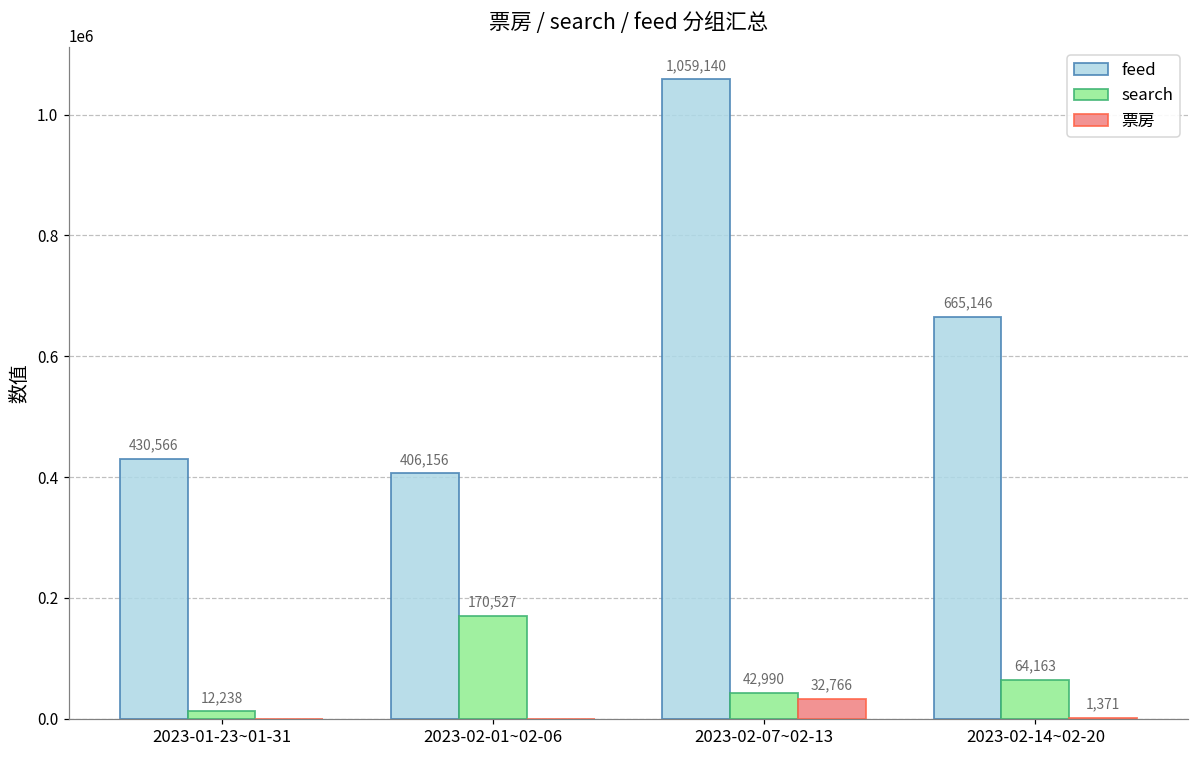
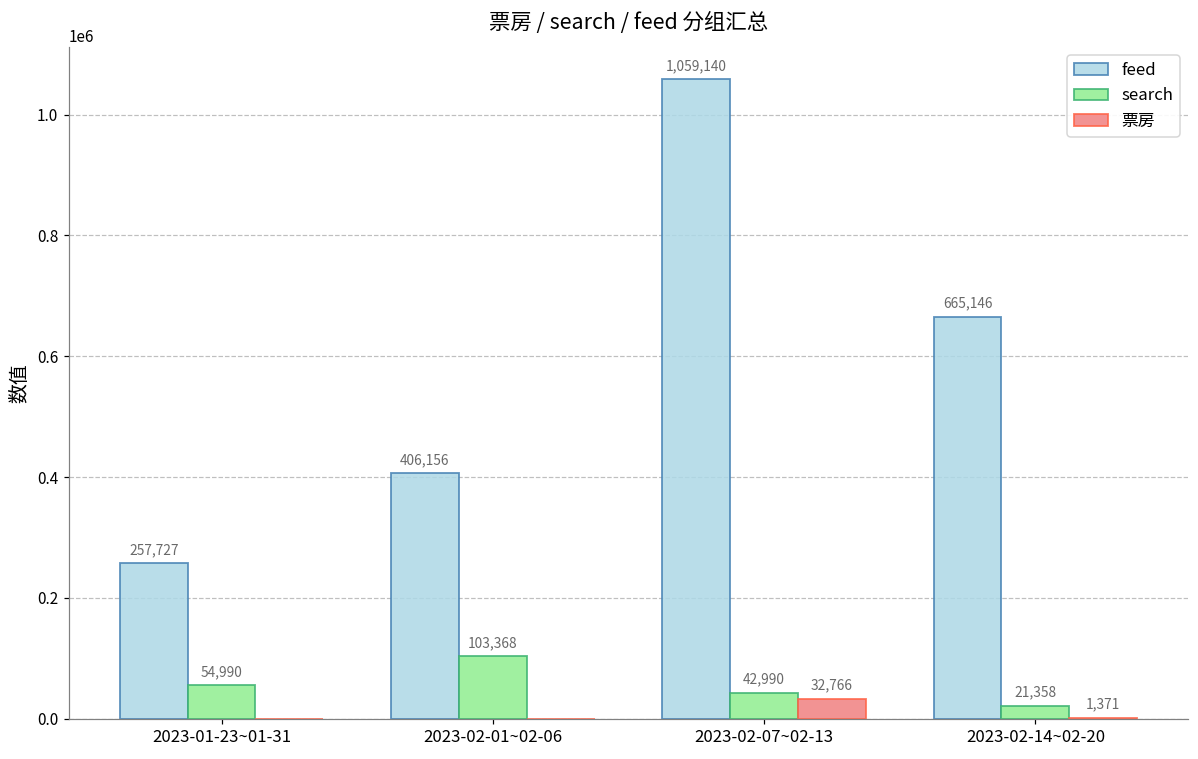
  {
    "feed": {
-     "2023-01-23~01-31": "430,566",
+     "2023-01-23~01-31": "257,727",
      "2023-02-01~02-06": "406,156",
      "2023-02-07~02-13": "1,059,140",
      "2023-02-14~02-20": "665,146"
    },
    "search": {
-     "2023-01-23~01-31": "12,238",
-     "2023-02-01~02-06": "170,527",
+     "2023-01-23~01-31": "54,990",
+     "2023-02-01~02-06": "103,368",
      "2023-02-07~02-13": "42,990",
-     "2023-02-14~02-20": "64,163"
+     "2023-02-14~02-20": "21,358"
    },
    "票房": {
      "2023-02-07~02-13": "32,766",
      "2023-02-14~02-20": "1,371"
    }
  }
